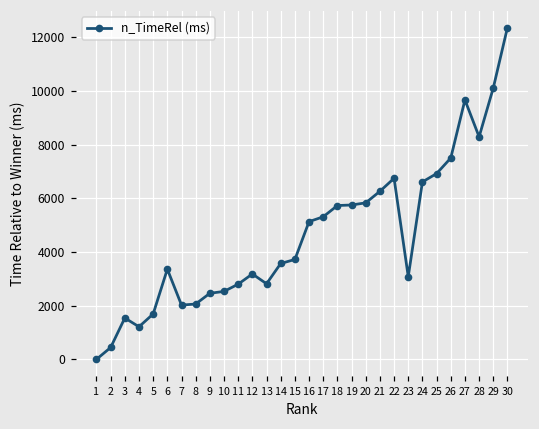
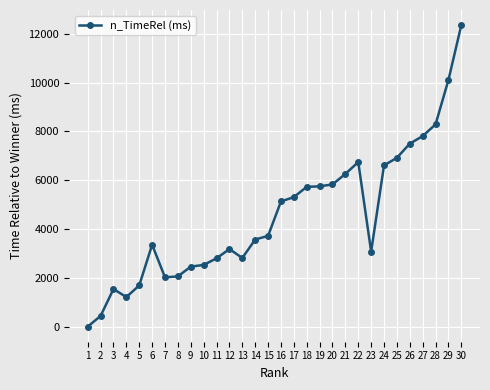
  {
    "1": 0,
    "2": 400,
    "3": 1500,
    "4": 1200,
    "5": 1700,
    "6": 3400,
    "7": 2000,
    "8": 2100,
    "9": 2500,
    "10": 2500,
    "11": 2800,
    "12": 3200,
    "13": 2800,
    "14": 3600,
    "15": 3700,
    "16": 5100,
    "17": 5300,
    "18": 5700,
    "19": 5800,
    "20": 5800,
    "21": 6300,
    "22": 6700,
    "23": 3100,
    "24": 6600,
    "25": 6900,
    "26": 7500,
-   "27": 9700,
+   "27": 7800,
    "28": 8300,
    "29": 10100,
    "30": 12400
  }
